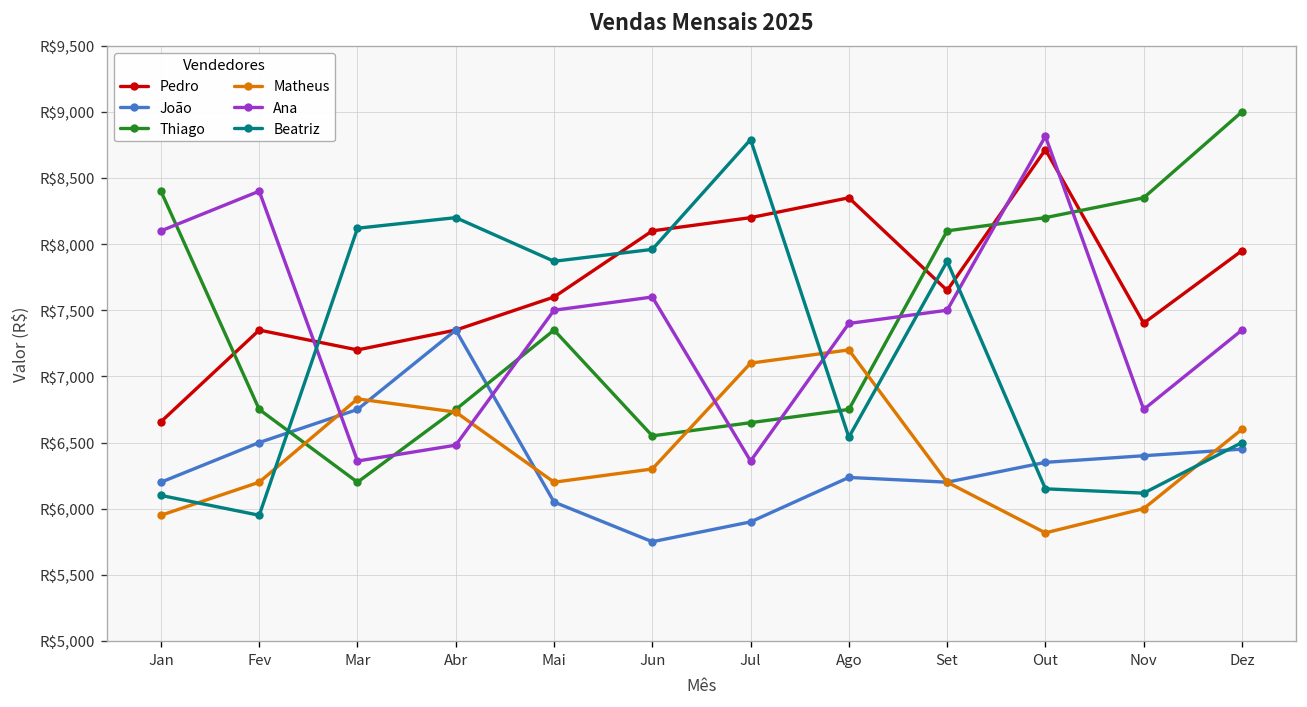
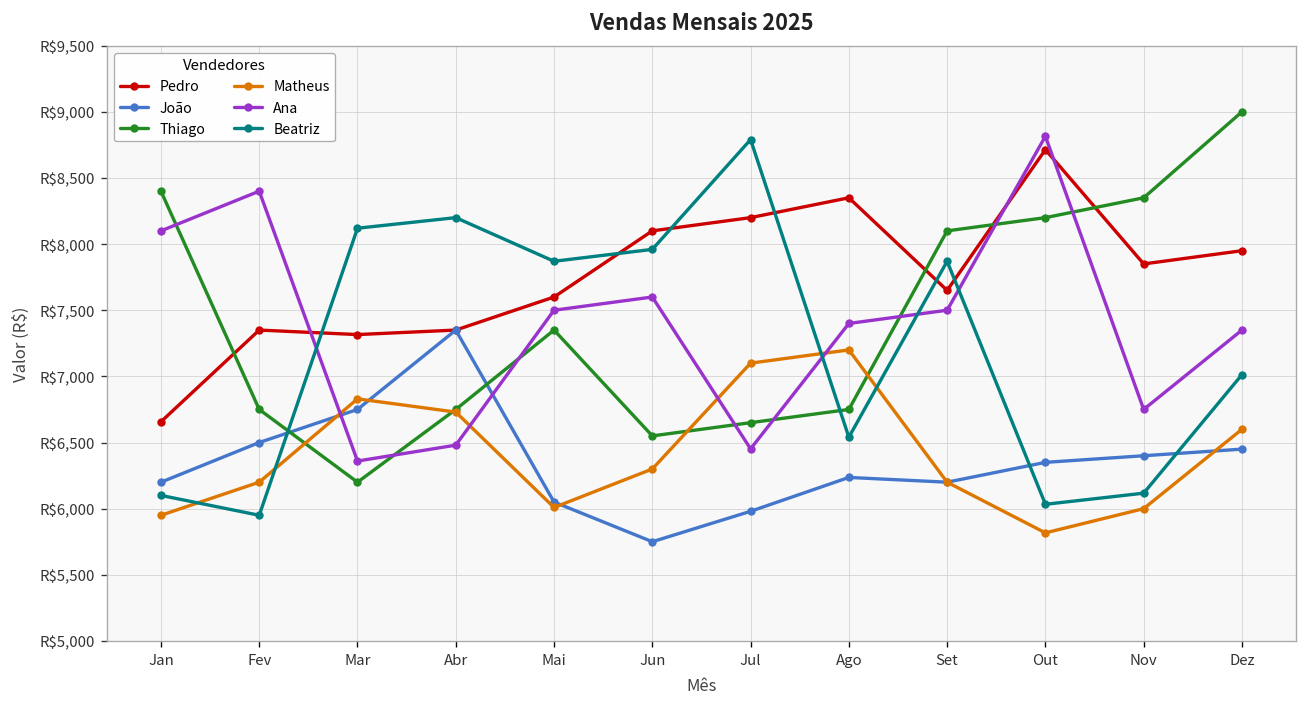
  {
    "Pedro": {
      "Jan": "R$6,660",
      "Fev": "R$7,350",
-     "Mar": "R$7,200",
+     "Mar": "R$7,320",
      "Mai": "R$7,600",
      "Jun": "R$8,100",
      "Jul": "R$8,200",
      "Ago": "R$8,350",
      "Set": "R$7,650",
      "Out": "R$8,710",
-     "Nov": "R$7,400",
+     "Nov": "R$7,850",
      "Dez": "R$7,950"
    },
    "João": {
      "Jan": "R$6,200",
      "Fev": "R$6,500",
      "Mar": "R$6,750",
      "Mai": "R$6,050",
      "Jun": "R$5,750",
-     "Jul": "R$5,900",
+     "Jul": "R$5,980",
      "Ago": "R$6,240",
      "Out": "R$6,350",
      "Nov": "R$6,400",
      "Dez": "R$6,450"
    },
    "Thiago": {
      "Jan": "R$8,400",
      "Fev": "R$6,750",
      "Mar": "R$6,200",
      "Mai": "R$7,350",
      "Jun": "R$6,550",
      "Jul": "R$6,650",
      "Ago": "R$6,750",
      "Set": "R$8,100",
      "Out": "R$8,200",
      "Nov": "R$8,350",
      "Dez": "R$9,000"
    },
    "Matheus": {
      "Jan": "R$5,950",
      "Fev": "R$6,200",
      "Mar": "R$6,830",
-     "Mai": "R$6,200",
+     "Mai": "R$6,010",
      "Jun": "R$6,300",
      "Jul": "R$7,100",
      "Ago": "R$7,200",
      "Out": "R$5,820",
      "Nov": "R$6,000",
      "Dez": "R$6,600"
    },
    "Ana": {
      "Jan": "R$8,100",
      "Fev": "R$8,400",
      "Mar": "R$6,360",
      "Abr": "R$6,480",
      "Mai": "R$7,500",
      "Jun": "R$7,600",
-     "Jul": "R$6,360",
+     "Jul": "R$6,450",
      "Ago": "R$7,400",
      "Set": "R$7,500",
      "Out": "R$8,820",
      "Nov": "R$6,750",
      "Dez": "R$7,350"
    },
    "Beatriz": {
      "Jan": "R$6,100",
      "Fev": "R$5,950",
      "Mar": "R$8,120",
      "Abr": "R$8,200",
      "Mai": "R$7,870",
      "Jun": "R$7,960",
      "Jul": "R$8,790",
      "Ago": "R$6,540",
      "Set": "R$7,870",
-     "Out": "R$6,150",
+     "Out": "R$6,030",
      "Nov": "R$6,120",
-     "Dez": "R$6,500"
+     "Dez": "R$7,010"
    }
  }
